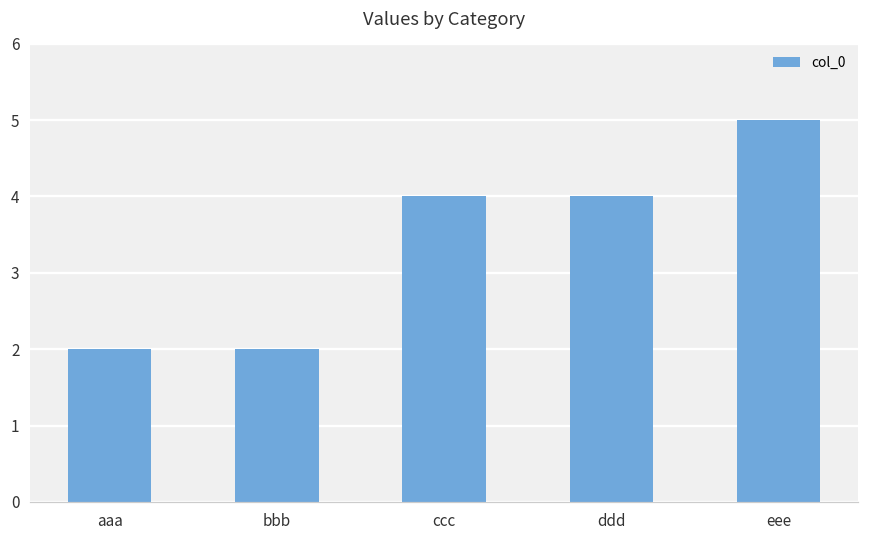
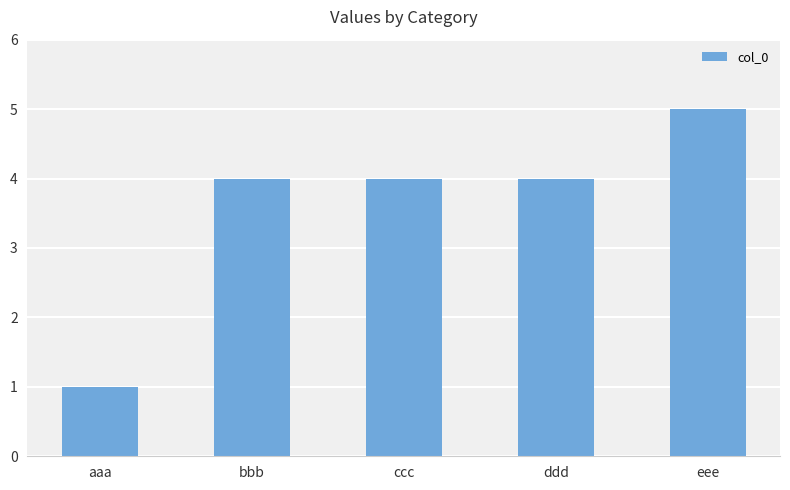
  {
-   "aaa": 2,
-   "bbb": 2,
+   "aaa": 1,
+   "bbb": 4,
    "ccc": 4,
    "ddd": 4,
    "eee": 5
  }
